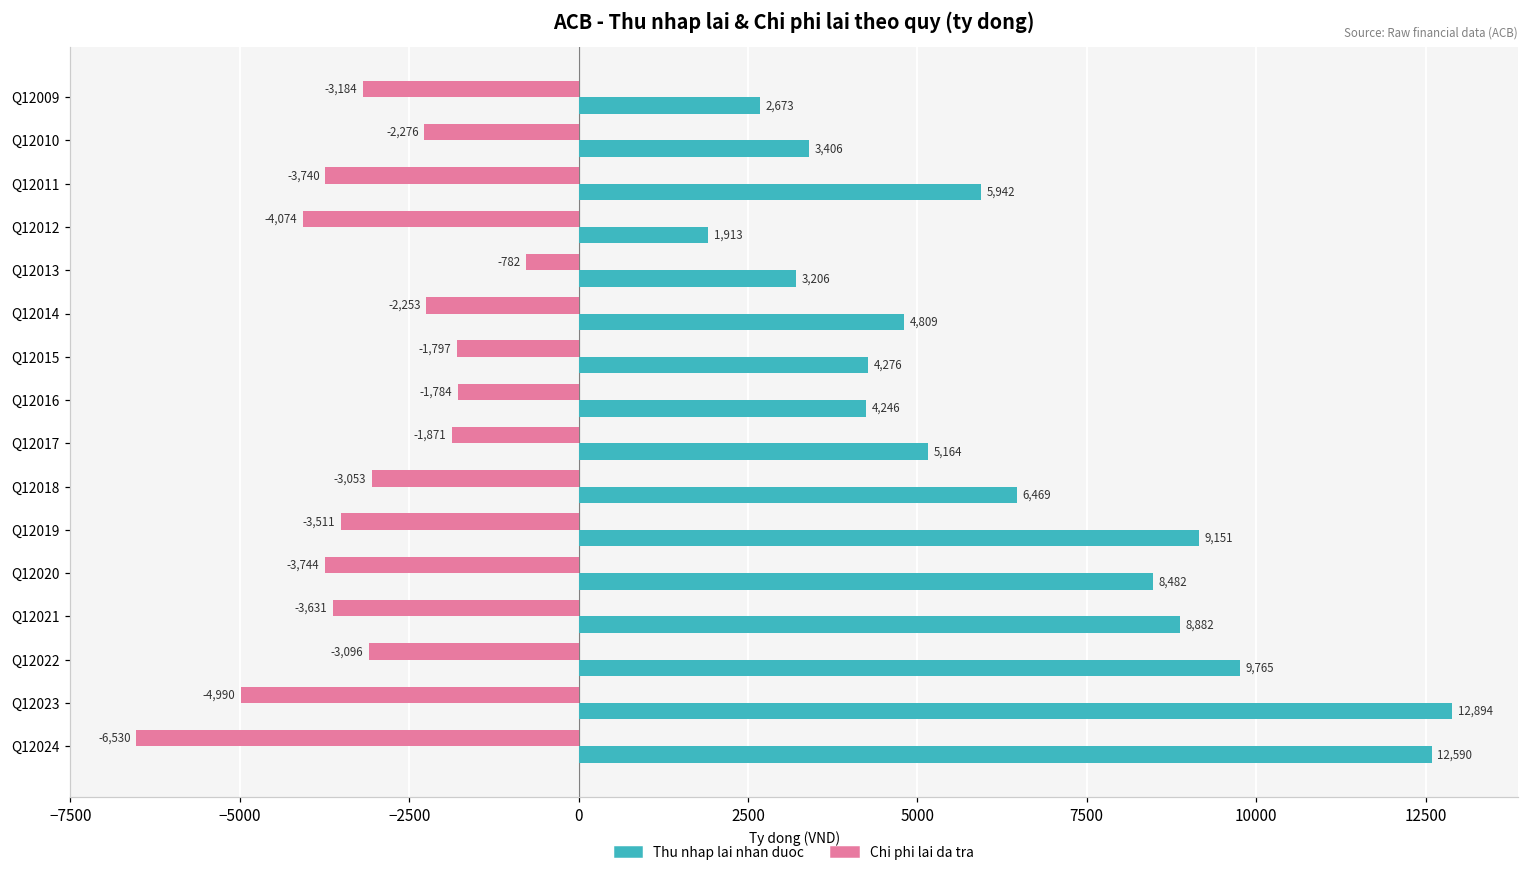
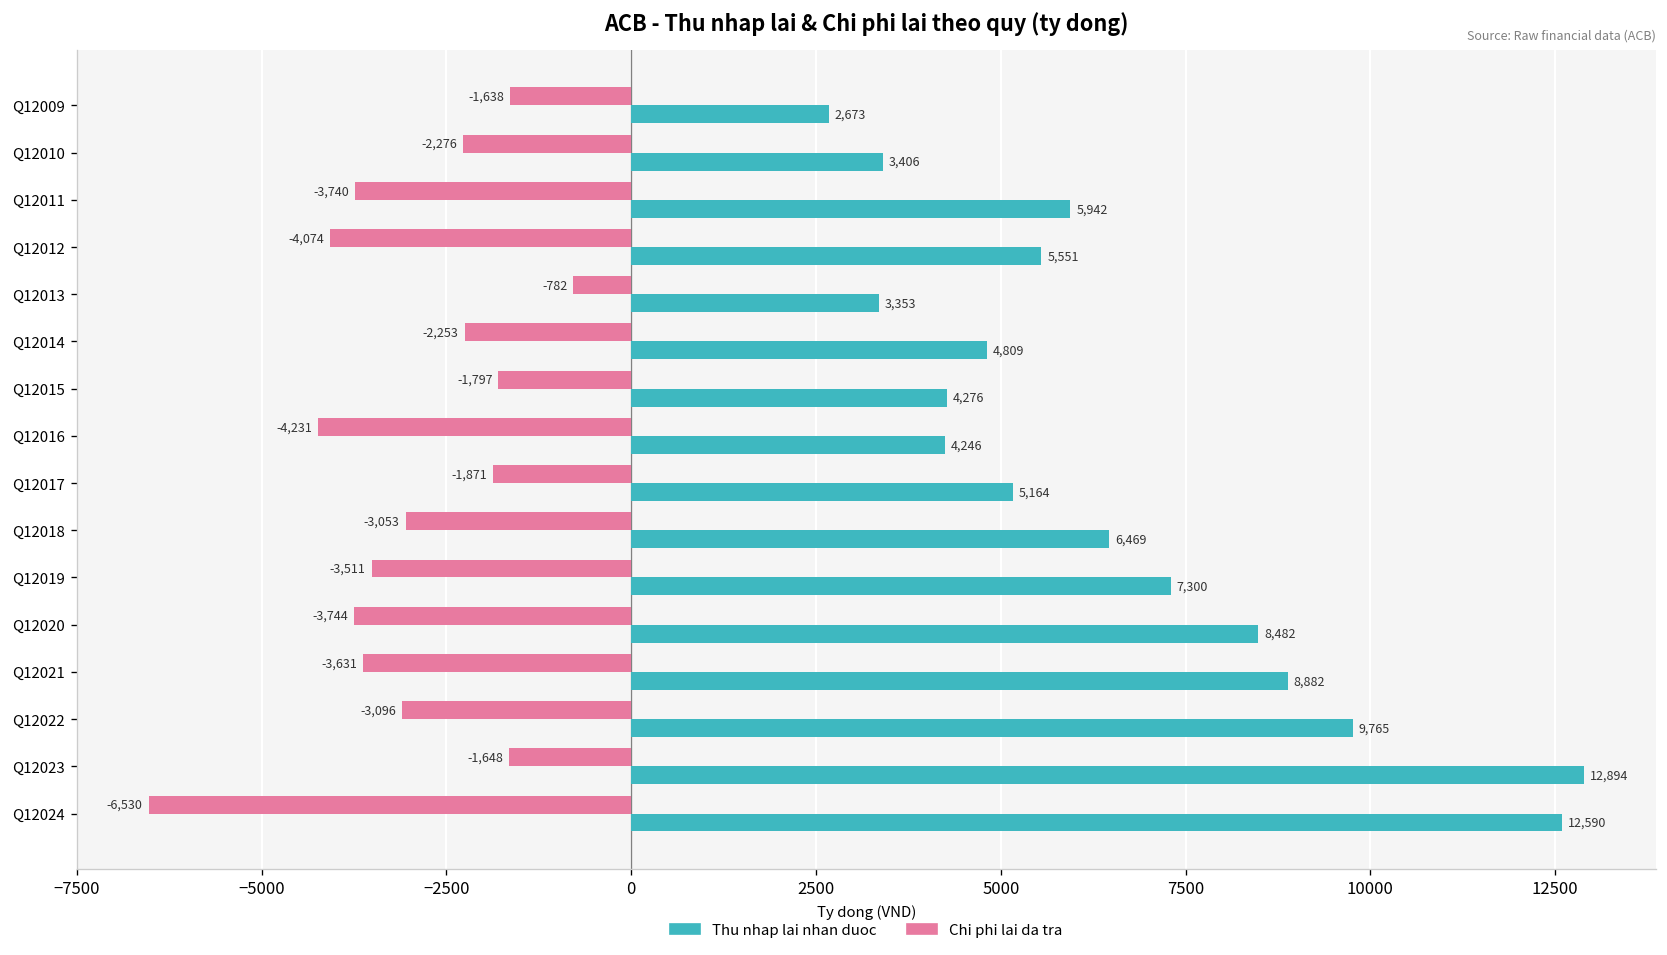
  {
    "Thu nhap lai nhan duoc": {
      "Q12009": "2,673",
      "Q12010": "3,406",
      "Q12011": "5,942",
-     "Q12012": "1,913",
-     "Q12013": "3,206",
+     "Q12012": "5,551",
+     "Q12013": "3,353",
      "Q12014": "4,809",
      "Q12015": "4,276",
      "Q12016": "4,246",
      "Q12017": "5,164",
      "Q12018": "6,469",
-     "Q12019": "9,151",
+     "Q12019": "7,300",
      "Q12020": "8,482",
      "Q12021": "8,882",
      "Q12022": "9,765",
      "Q12023": "12,894",
      "Q12024": "12,590"
    },
    "Chi phi lai da tra": {
-     "Q12009": "-3,184",
+     "Q12009": "-1,638",
      "Q12010": "-2,276",
      "Q12011": "-3,740",
      "Q12012": "-4,074",
      "Q12013": "-782",
      "Q12014": "-2,253",
      "Q12015": "-1,797",
-     "Q12016": "-1,784",
+     "Q12016": "-4,231",
      "Q12017": "-1,871",
      "Q12018": "-3,053",
      "Q12019": "-3,511",
      "Q12020": "-3,744",
      "Q12021": "-3,631",
      "Q12022": "-3,096",
-     "Q12023": "-4,990",
+     "Q12023": "-1,648",
      "Q12024": "-6,530"
    }
  }
